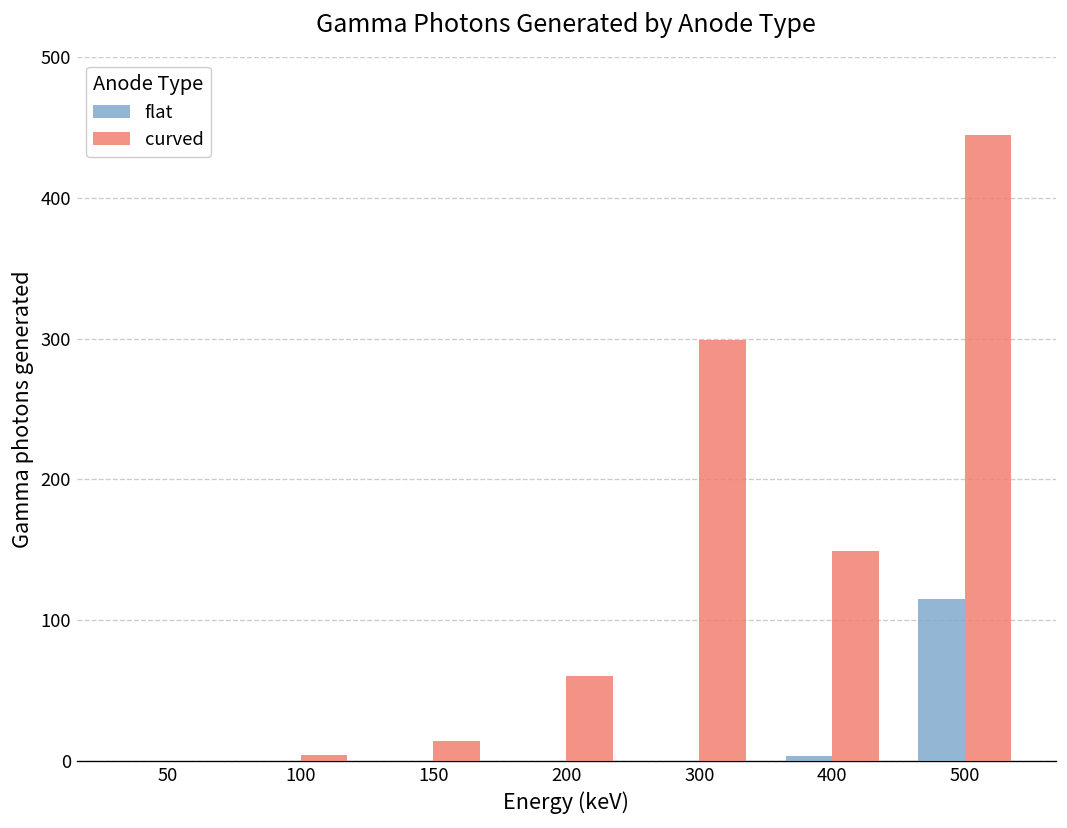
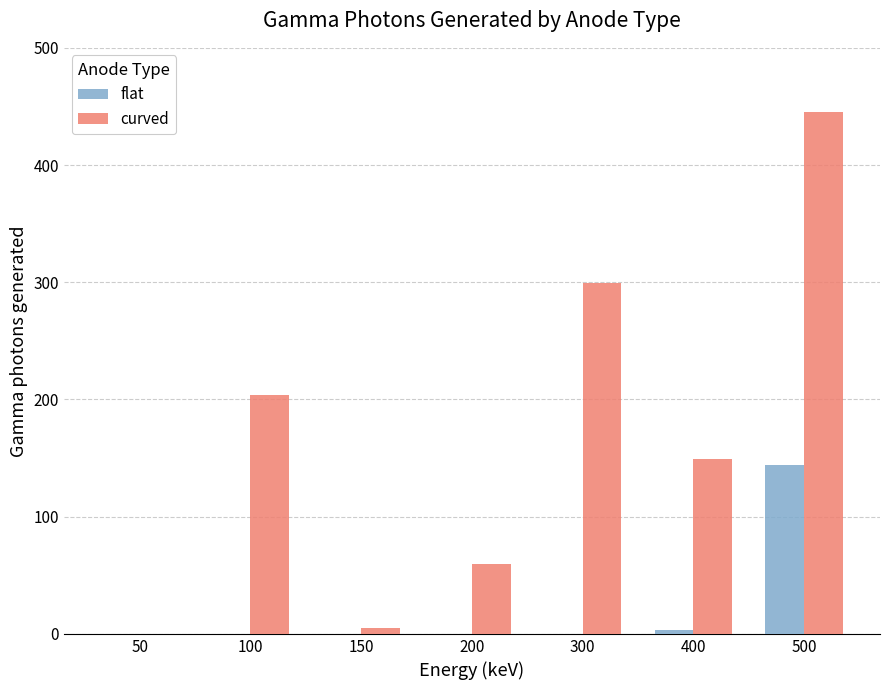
  {
    "flat": {
      "50": 0,
      "100": 0,
      "150": 0,
      "200": 0,
      "300": 0,
      "400": 3,
-     "500": 115
+     "500": 144
    },
    "curved": {
      "50": 0,
-     "100": 4,
-     "150": 14,
+     "100": 204,
+     "150": 5,
      "200": 60,
      "300": 299,
      "400": 149,
      "500": 445
    }
  }
